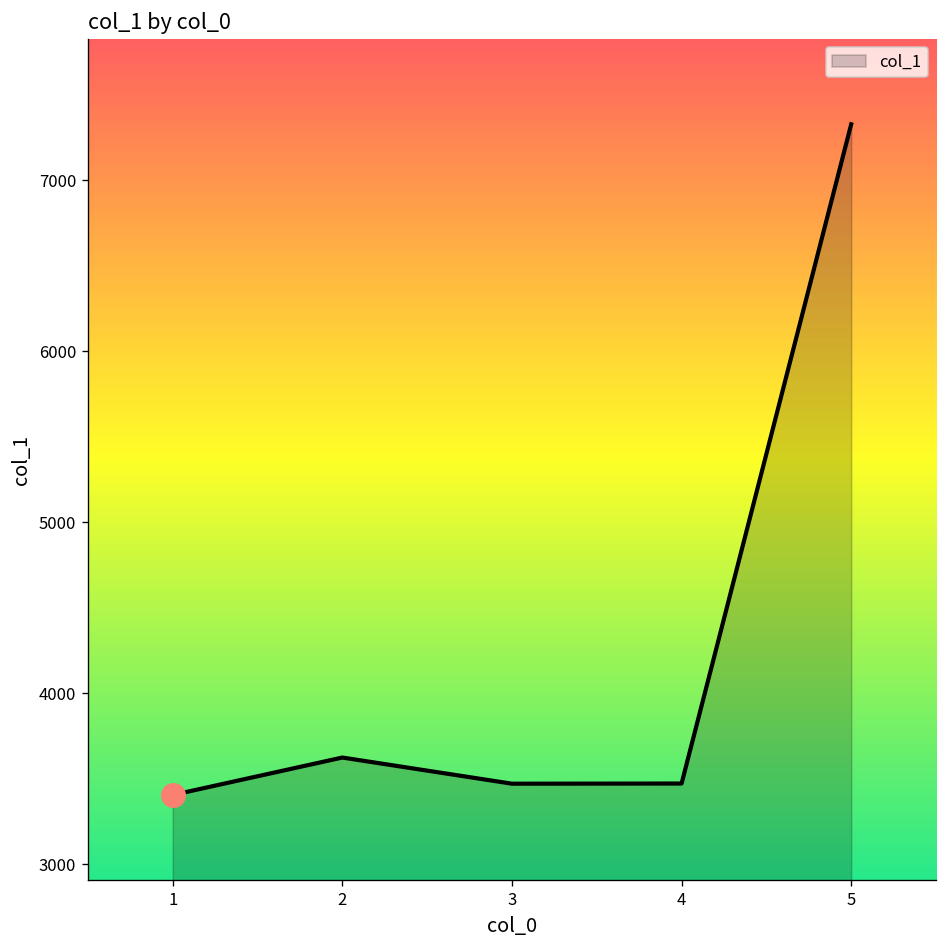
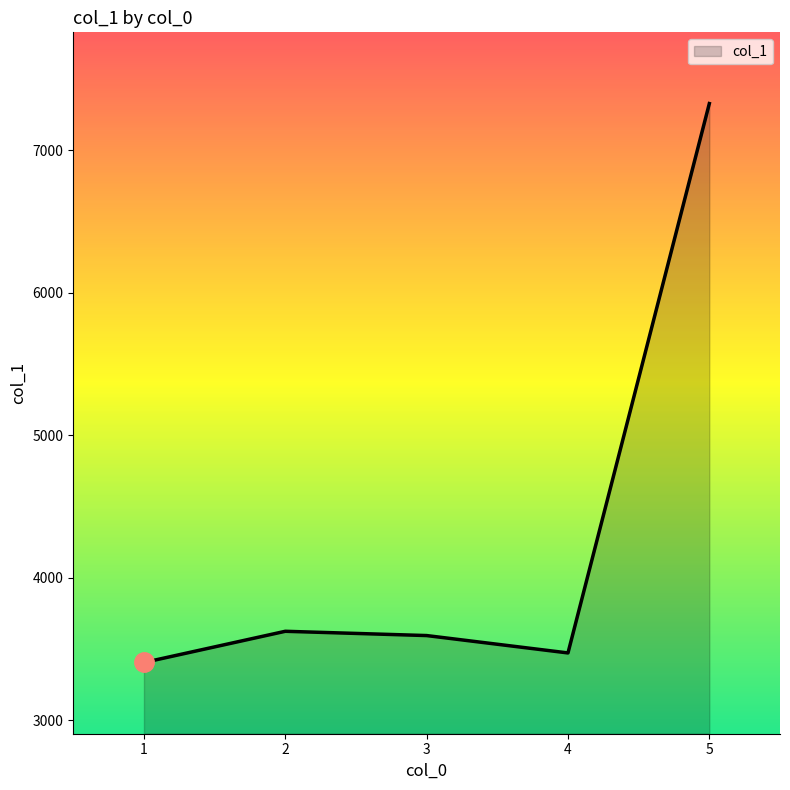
  {
    "col_1": {
      "2": 3620,
-     "3": 3470,
+     "3": 3590,
      "4": 3470,
      "5": 7330
    }
  }
